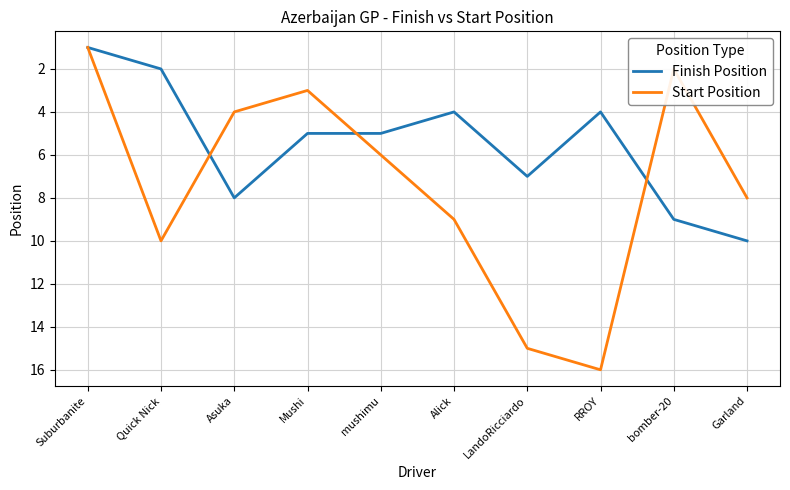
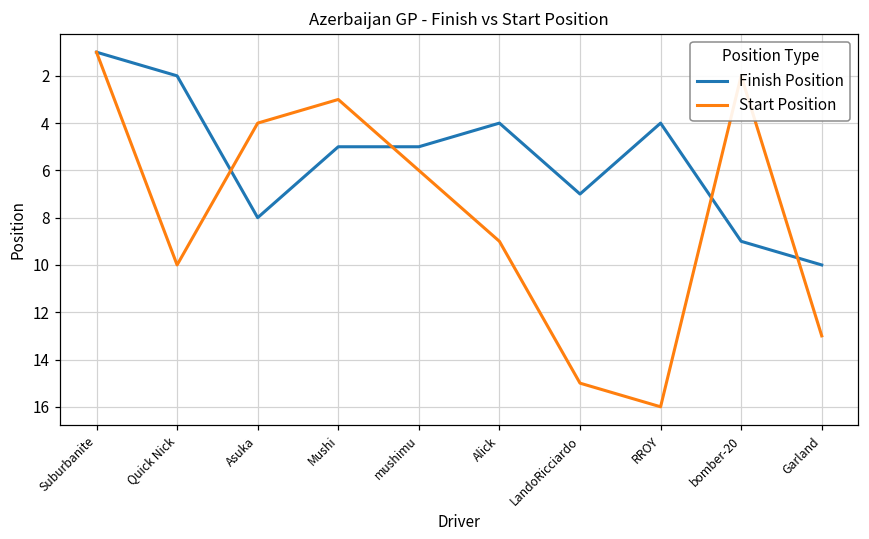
  {
    "Finish Position": {
      "Quick Nick": 2,
      "Asuka": 8,
      "Mushi": 5,
      "mushimu": 5,
      "Alick": 4,
      "LandoRicciardo": 7,
      "RROY": 4,
      "bomber-20": 9,
      "Garland": 10
    },
    "Start Position": {
      "Quick Nick": 10,
      "Asuka": 4,
      "Mushi": 3,
      "mushimu": 6,
      "Alick": 9,
      "LandoRicciardo": 15,
      "RROY": 16,
-     "Garland": 8
+     "Garland": 13
    }
  }
